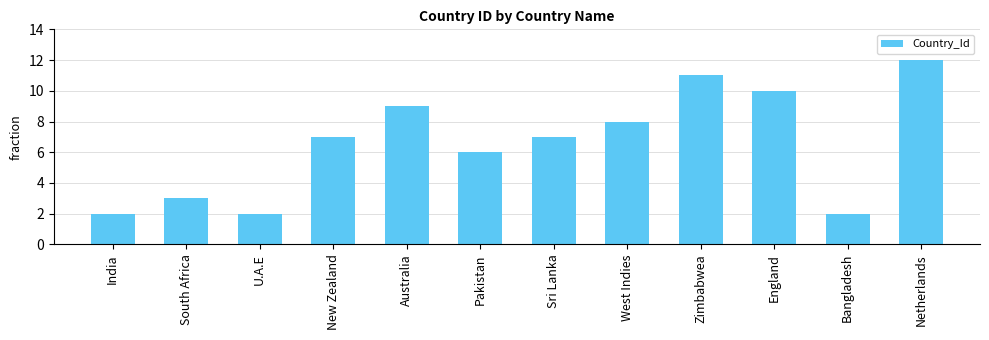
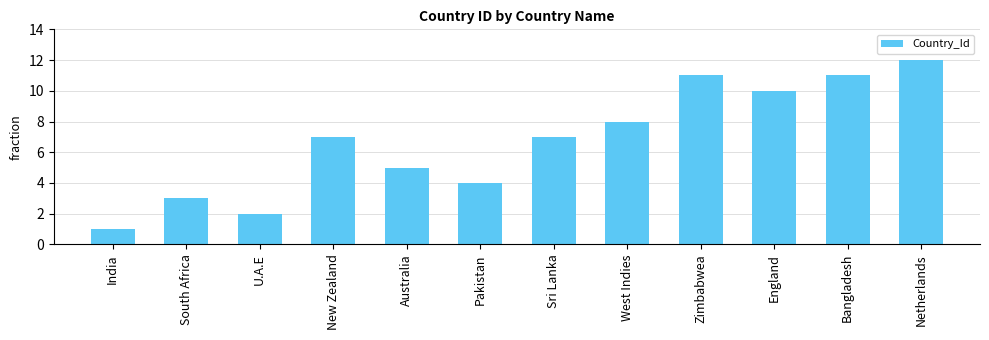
  {
-   "India": 2,
+   "India": 1,
    "South Africa": 3,
    "U.A.E": 2,
    "New Zealand": 7,
-   "Australia": 9,
-   "Pakistan": 6,
+   "Australia": 5,
+   "Pakistan": 4,
    "Sri Lanka": 7,
    "West Indies": 8,
    "Zimbabwea": 11,
    "England": 10,
-   "Bangladesh": 2,
+   "Bangladesh": 11,
    "Netherlands": 12
  }
